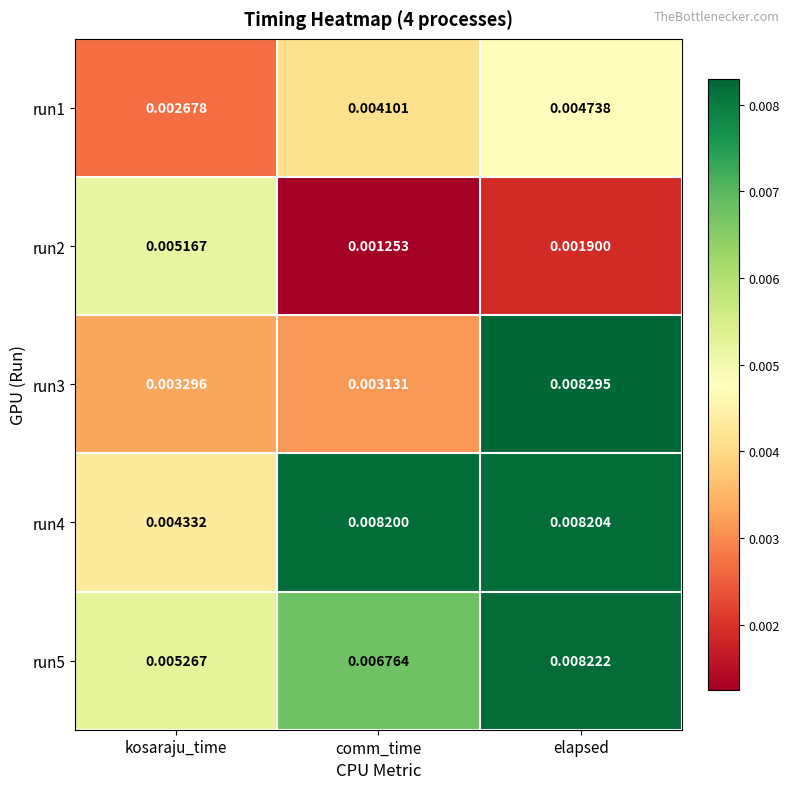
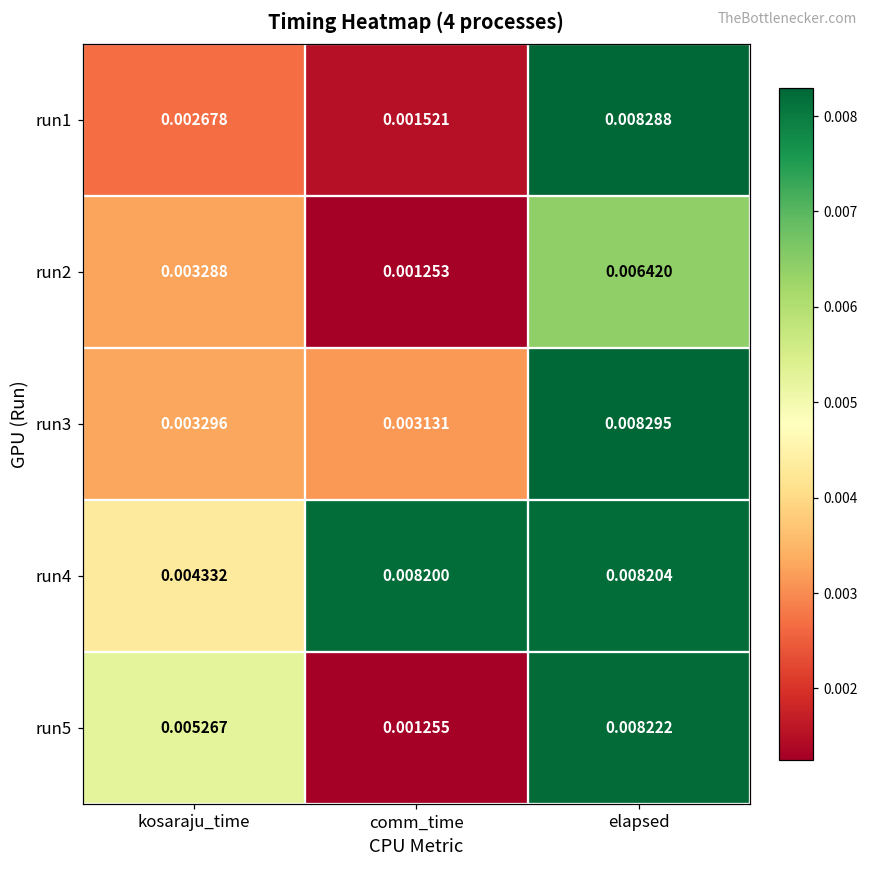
  {
    "run1": {
      "kosaraju_time": 0.002678,
-     "comm_time": 0.004101,
-     "elapsed": 0.004738
+     "comm_time": 0.001521,
+     "elapsed": 0.008288
    },
    "run2": {
-     "kosaraju_time": 0.005167,
+     "kosaraju_time": 0.003288,
      "comm_time": 0.001253,
-     "elapsed": 0.001900
+     "elapsed": 0.006420
    },
    "run3": {
      "kosaraju_time": 0.003296,
      "comm_time": 0.003131,
      "elapsed": 0.008295
    },
    "run4": {
      "kosaraju_time": 0.004332,
      "comm_time": 0.008200,
      "elapsed": 0.008204
    },
    "run5": {
      "kosaraju_time": 0.005267,
-     "comm_time": 0.006764,
+     "comm_time": 0.001255,
      "elapsed": 0.008222
    }
  }
